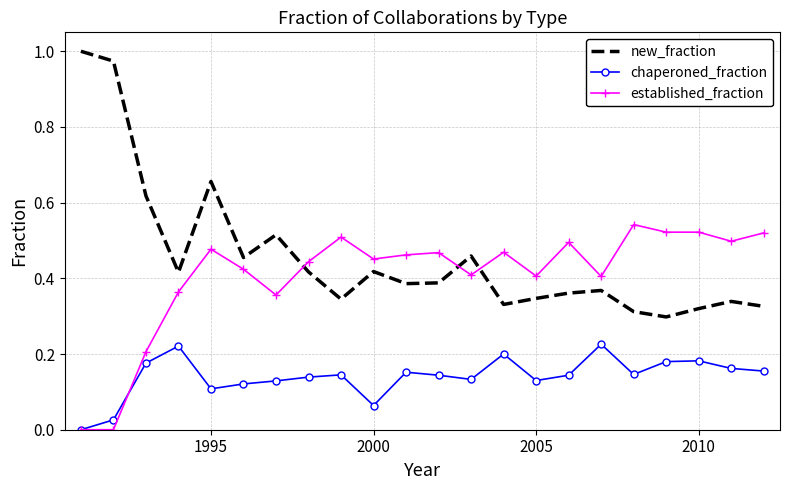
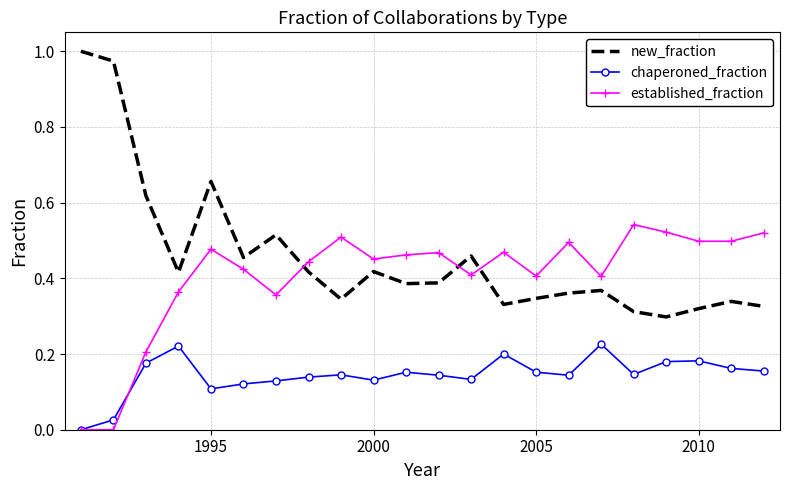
  {
    "new_fraction": {
      "1995": 0.66,
      "2000": 0.42,
      "2005": 0.35,
      "2010": 0.32
    },
    "chaperoned_fraction": {
      "1995": 0.11,
-     "2000": 0.06,
-     "2005": 0.13,
+     "2000": 0.13,
+     "2005": 0.15,
      "2010": 0.18
    },
    "established_fraction": {
      "1995": 0.48,
      "2000": 0.45,
      "2005": 0.41,
-     "2010": 0.52
+     "2010": 0.50
    }
  }
